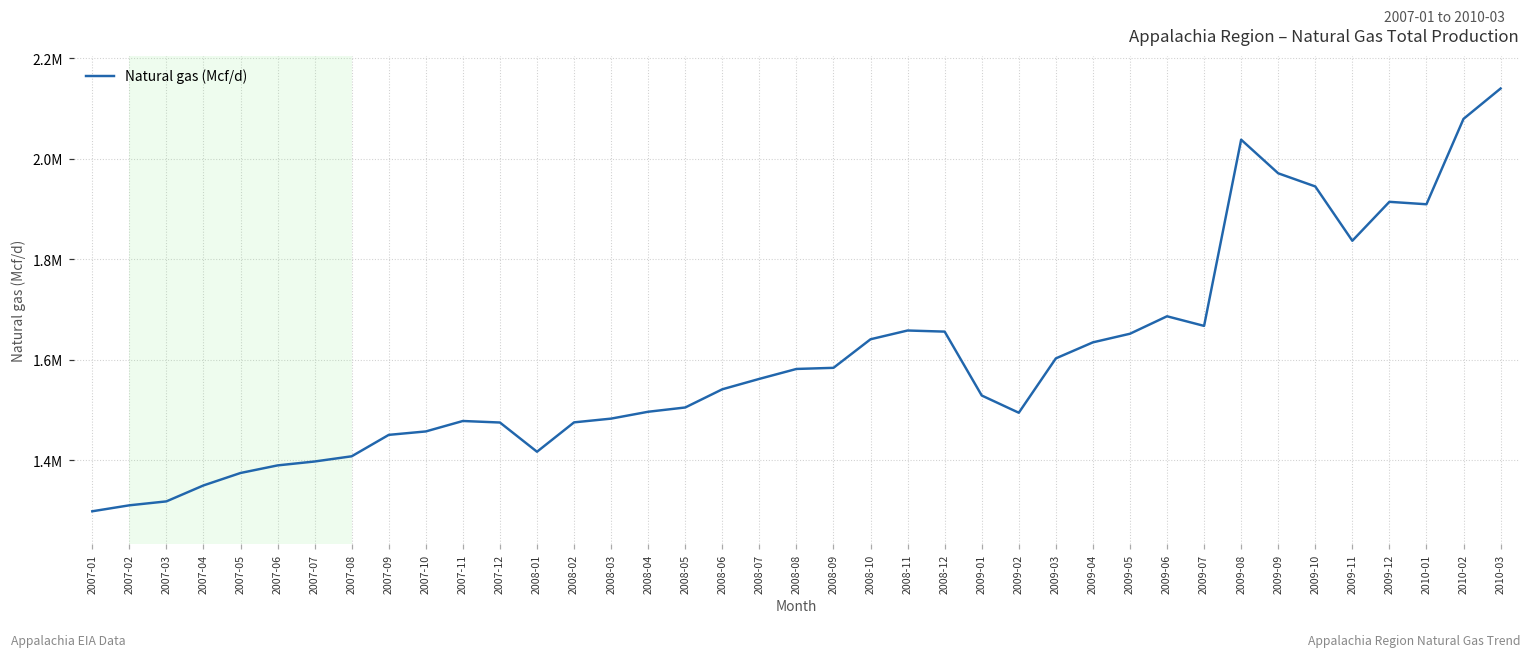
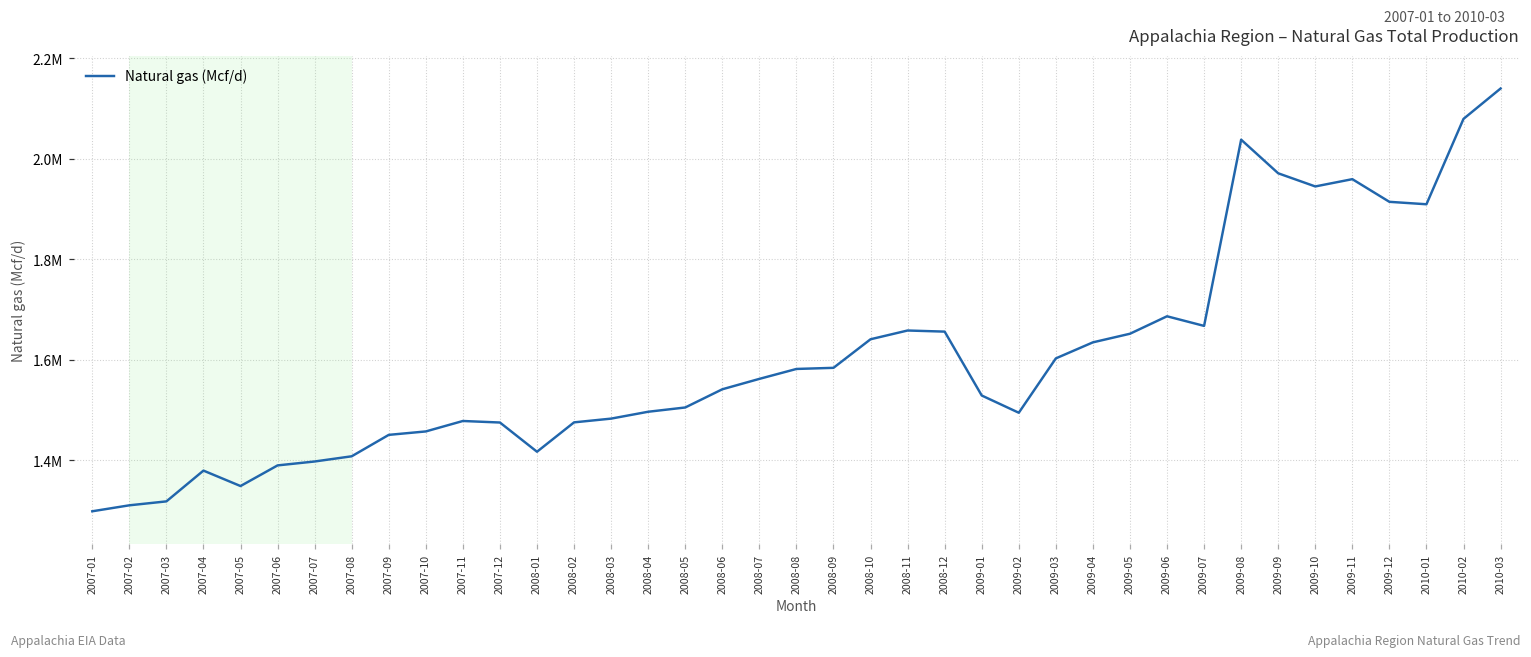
  {
    "2007-01": 1300000,
    "2007-02": 1310000,
    "2007-03": 1320000,
-   "2007-04": 1350000,
-   "2007-05": 1370000,
+   "2007-04": 1380000,
+   "2007-05": 1350000,
    "2007-06": 1390000,
    "2007-07": 1400000,
    "2007-08": 1410000,
    "2007-09": 1450000,
    "2007-10": 1460000,
    "2007-11": 1480000,
    "2007-12": 1480000,
    "2008-01": 1420000,
    "2008-02": 1480000,
    "2008-03": 1480000,
    "2008-04": 1500000,
    "2008-05": 1510000,
    "2008-06": 1540000,
    "2008-07": 1560000,
    "2008-08": 1580000,
    "2008-09": 1580000,
    "2008-10": 1640000,
    "2008-11": 1660000,
    "2008-12": 1660000,
    "2009-01": 1530000,
    "2009-02": 1490000,
    "2009-03": 1600000,
    "2009-04": 1630000,
    "2009-05": 1650000,
    "2009-06": 1690000,
    "2009-07": 1670000,
    "2009-08": 2040000,
    "2009-09": 1970000,
    "2009-10": 1950000,
-   "2009-11": 1840000,
+   "2009-11": 1960000,
    "2009-12": 1910000,
    "2010-01": 1910000,
    "2010-02": 2080000,
    "2010-03": 2140000
  }
